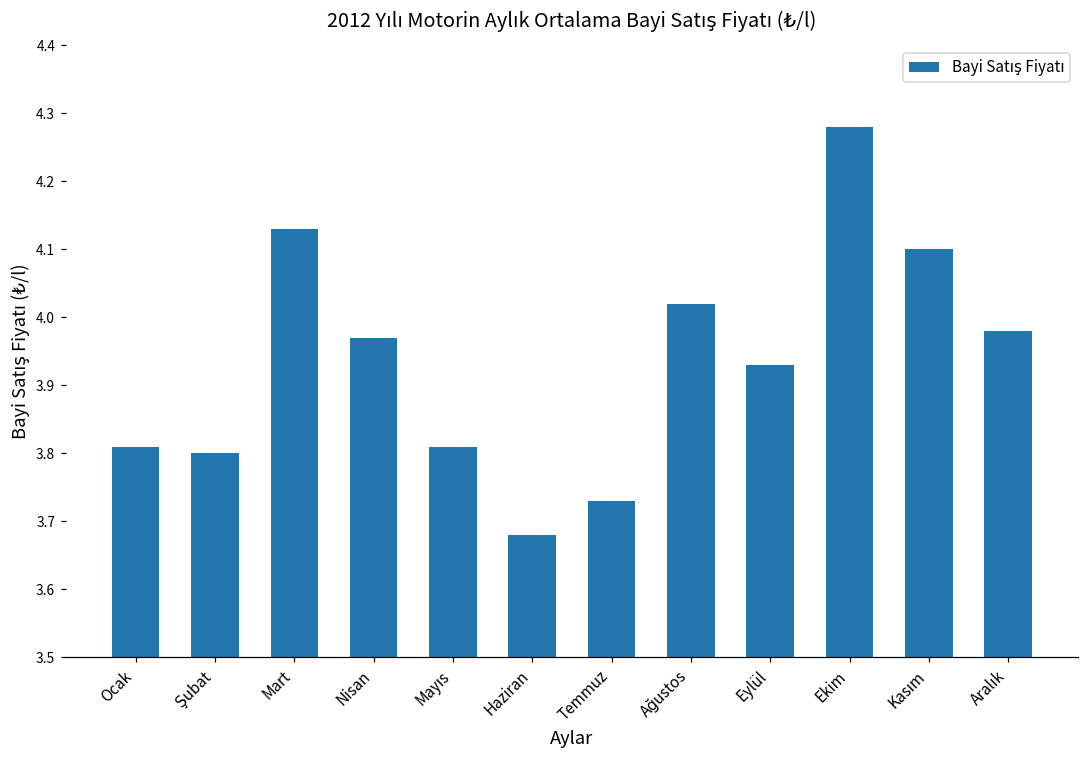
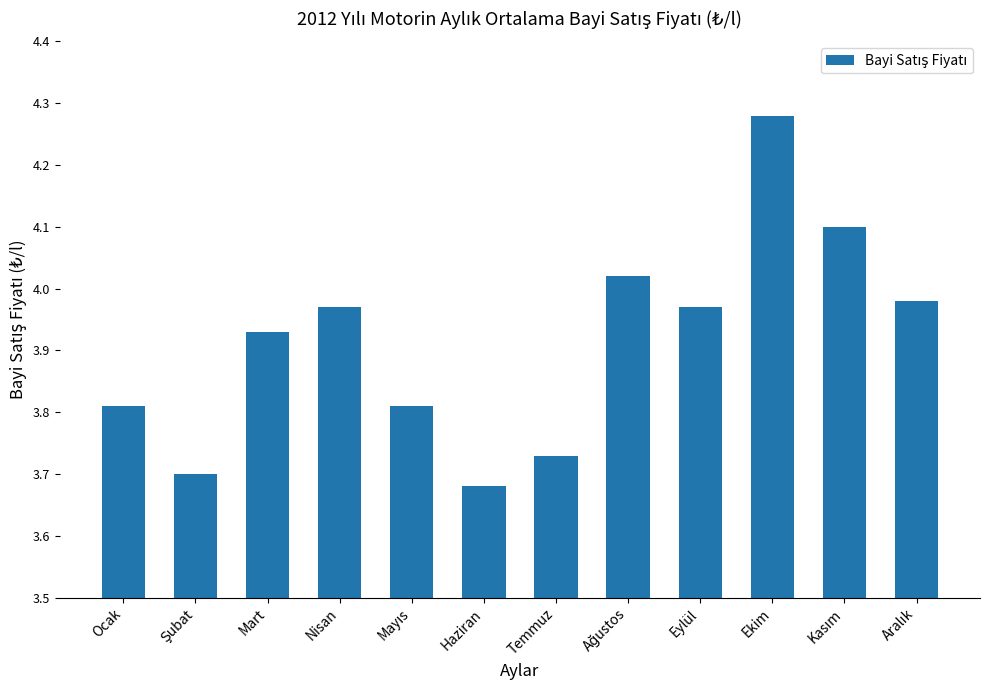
  {
    "Ocak": 3.81,
-   "Şubat": 3.8,
-   "Mart": 4.13,
+   "Şubat": 3.7,
+   "Mart": 3.93,
    "Nisan": 3.97,
    "Mayıs": 3.81,
    "Haziran": 3.68,
    "Temmuz": 3.73,
    "Ağustos": 4.02,
-   "Eylül": 3.93,
+   "Eylül": 3.97,
    "Ekim": 4.28,
    "Kasım": 4.10,
    "Aralık": 3.98
  }
